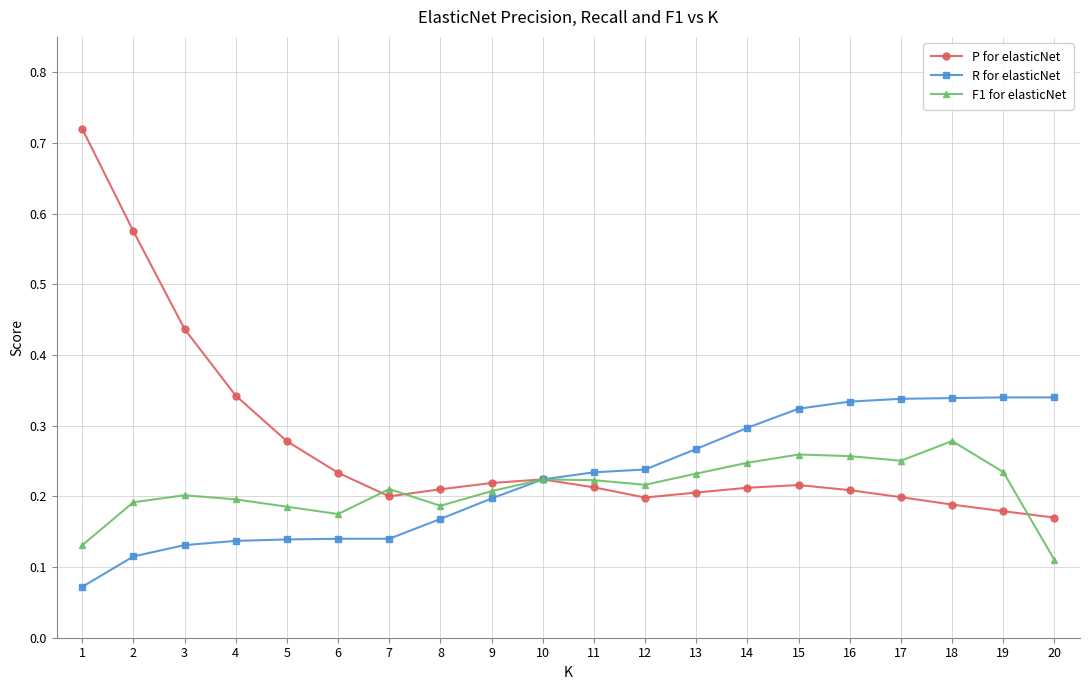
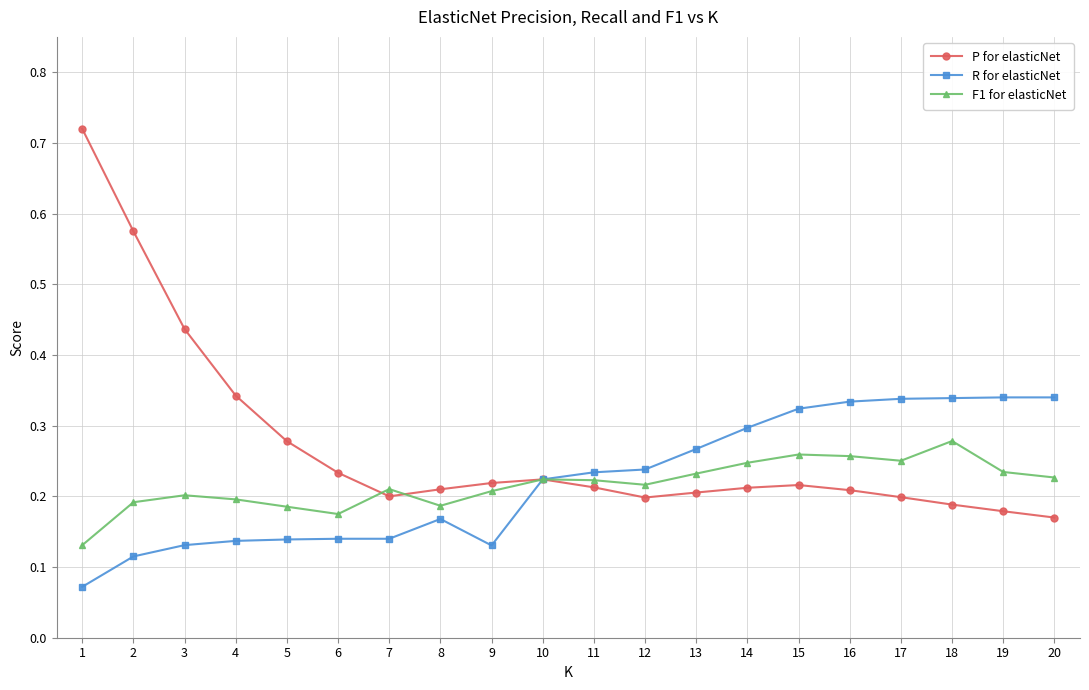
  {
    "P for elasticNet": {
      "1": 0.72,
      "2": 0.58,
      "3": 0.44,
      "4": 0.34,
      "5": 0.28,
      "6": 0.23,
      "7": 0.20,
      "8": 0.21,
      "9": 0.22,
      "11": 0.21,
      "12": 0.20,
      "13": 0.21,
      "14": 0.21,
      "15": 0.22,
      "16": 0.21,
      "17": 0.20,
      "18": 0.19,
      "19": 0.18,
      "20": 0.17
    },
    "R for elasticNet": {
      "1": 0.07,
      "2": 0.11,
      "3": 0.13,
      "4": 0.14,
      "5": 0.14,
      "6": 0.14,
      "7": 0.14,
      "8": 0.17,
-     "9": 0.20,
+     "9": 0.13,
      "11": 0.23,
      "12": 0.24,
      "13": 0.27,
      "14": 0.30,
      "15": 0.32,
      "16": 0.33,
      "17": 0.34,
      "18": 0.34,
      "19": 0.34,
      "20": 0.34
    },
    "F1 for elasticNet": {
      "1": 0.13,
      "2": 0.19,
      "3": 0.20,
      "4": 0.20,
      "5": 0.19,
      "6": 0.18,
      "7": 0.21,
      "8": 0.19,
      "9": 0.21,
      "11": 0.22,
      "12": 0.22,
      "13": 0.23,
      "14": 0.25,
      "15": 0.26,
      "16": 0.26,
      "17": 0.25,
      "18": 0.28,
      "19": 0.23,
-     "20": 0.11
+     "20": 0.23
    }
  }
